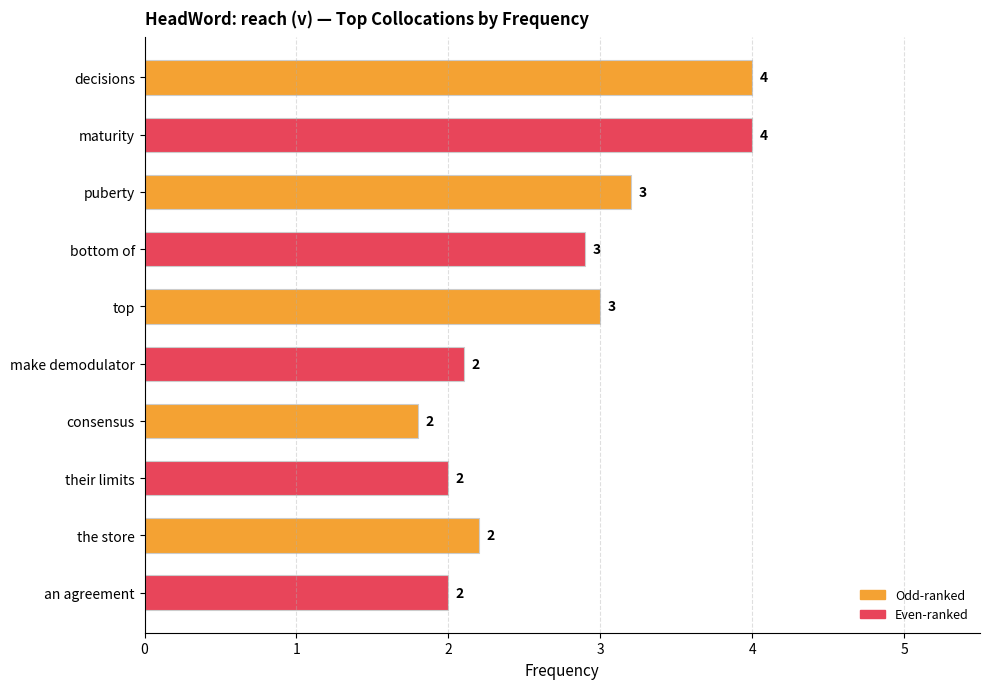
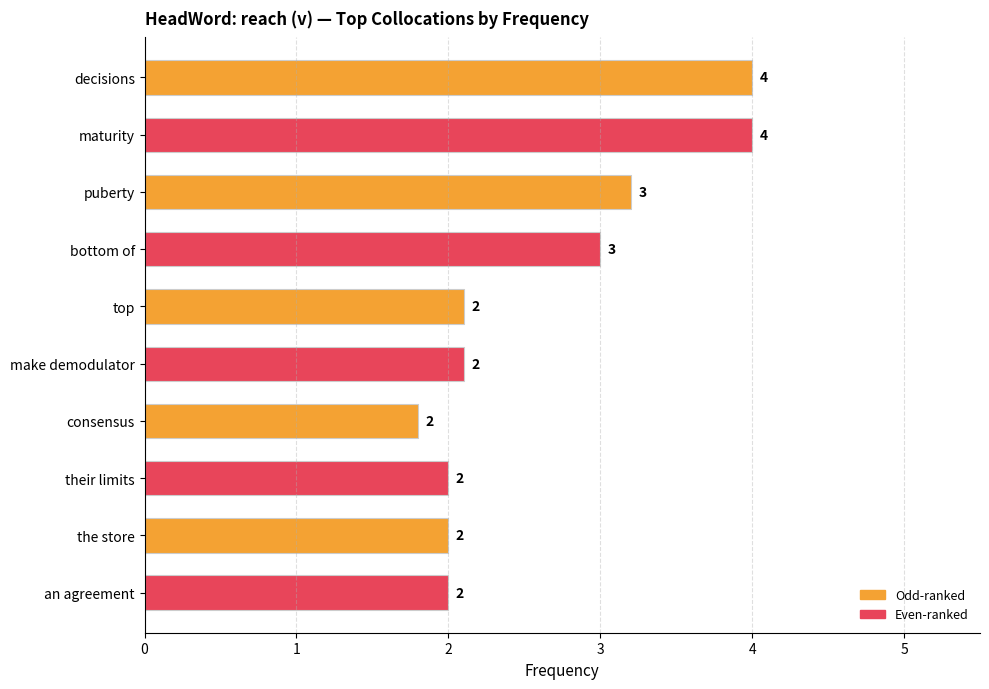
  {
    "decisions": 4,
    "maturity": 4,
    "puberty": 3,
-   "bottom of": 2.9,
-   "top": 3,
+   "bottom of": 3.0,
+   "top": 2,
    "make demodulator": 2,
    "consensus": 2,
    "their limits": 2,
-   "the store": 2.2,
+   "the store": 2.0,
    "an agreement": 2
  }
